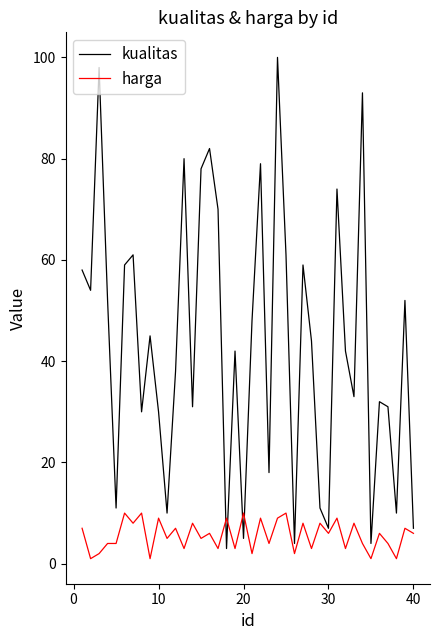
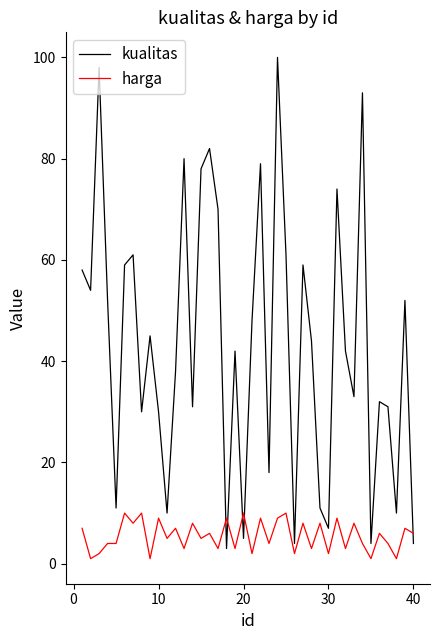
  {
    "kualitas": {
      "10": 30,
      "20": 5,
      "30": 7,
-     "40": 7
+     "40": 4
    },
    "harga": {
      "10": 9,
      "20": 10,
-     "30": 6,
+     "30": 2,
      "40": 6
    }
  }
